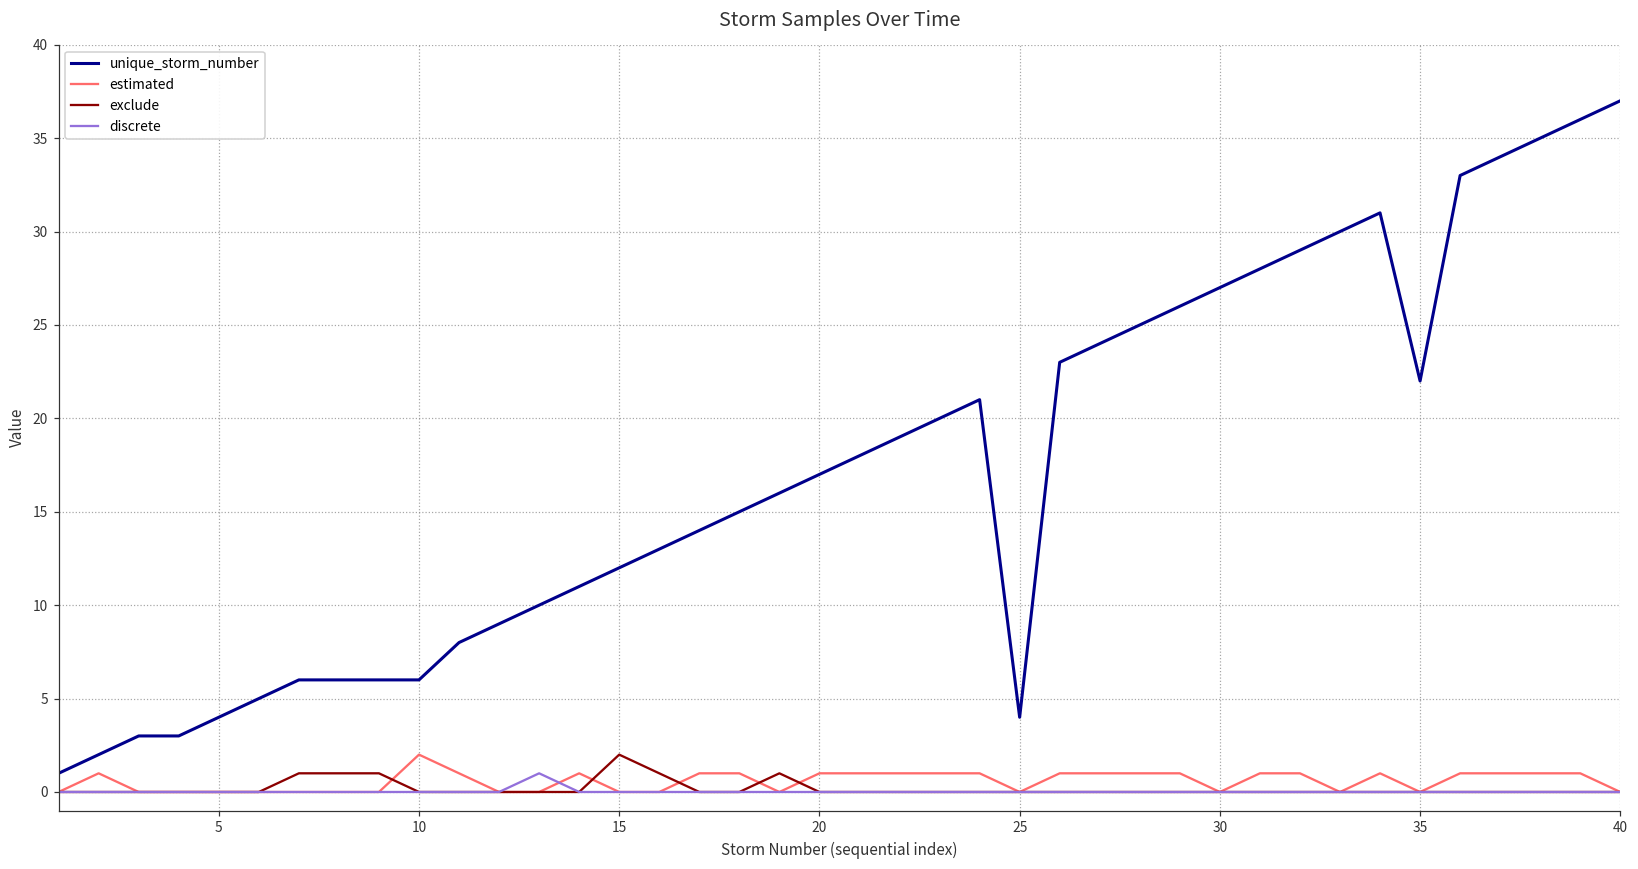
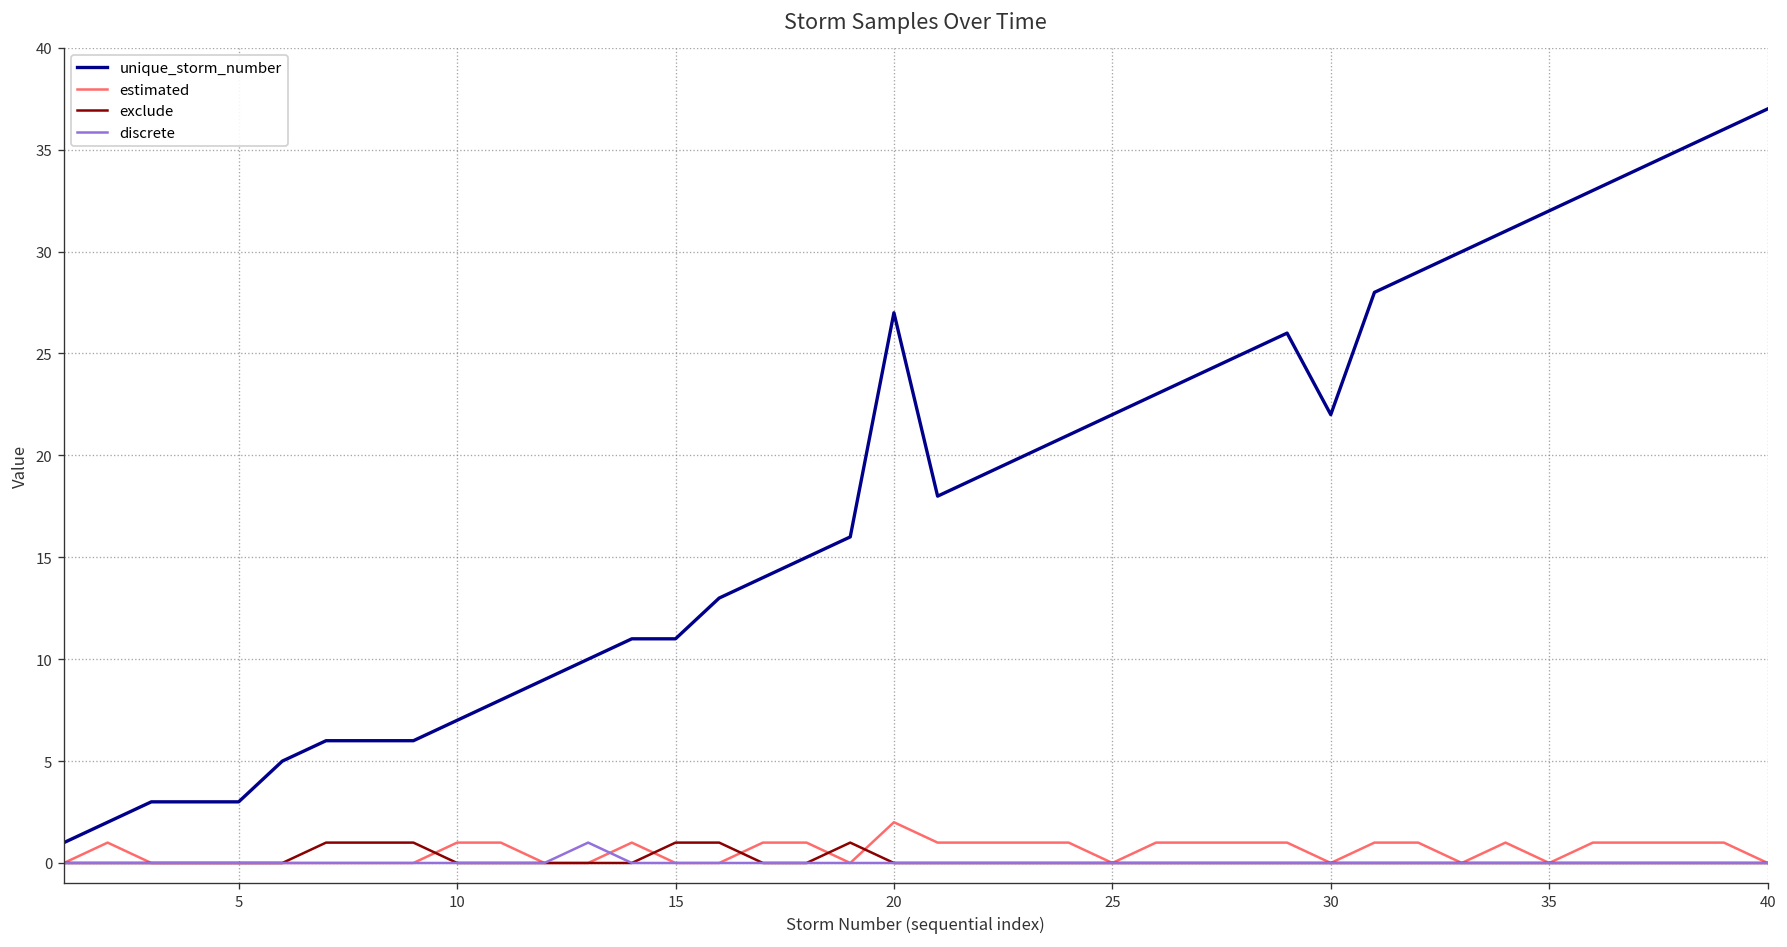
  {
    "unique_storm_number": {
-     "5": 4,
-     "10": 6,
-     "15": 12,
-     "20": 17,
-     "25": 4,
-     "30": 27,
-     "35": 22,
+     "5": 3,
+     "10": 7,
+     "15": 11,
+     "20": 27,
+     "25": 22,
+     "30": 22,
+     "35": 32,
      "40": 37
    },
    "estimated": {
-     "10": 2,
-     "20": 1
+     "10": 1,
+     "20": 2
    },
    "exclude": {
-     "15": 2
+     "15": 1
    }
  }
